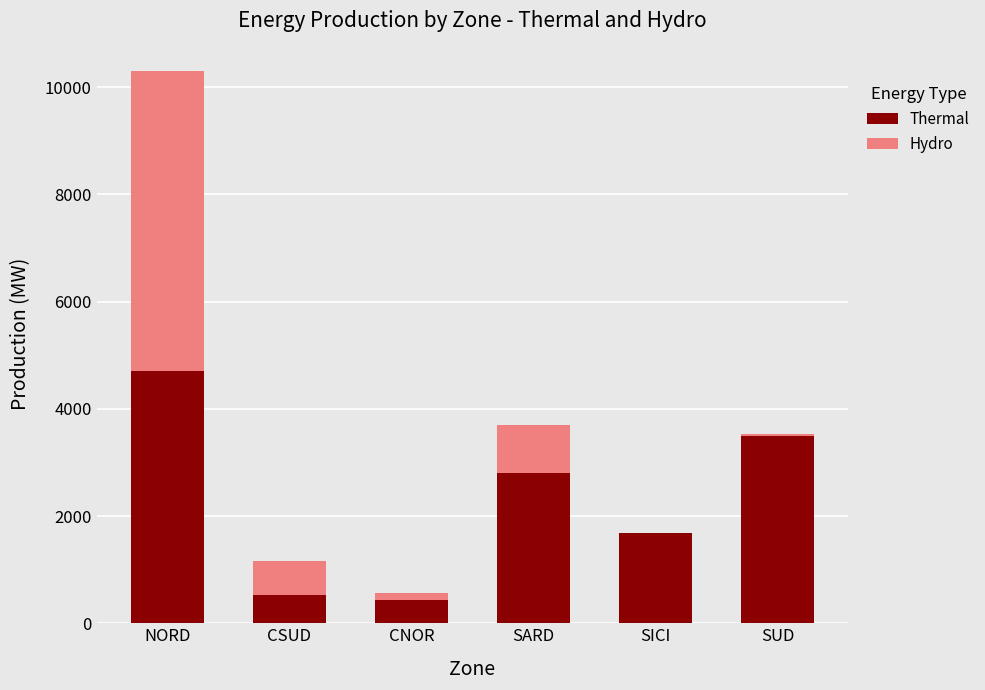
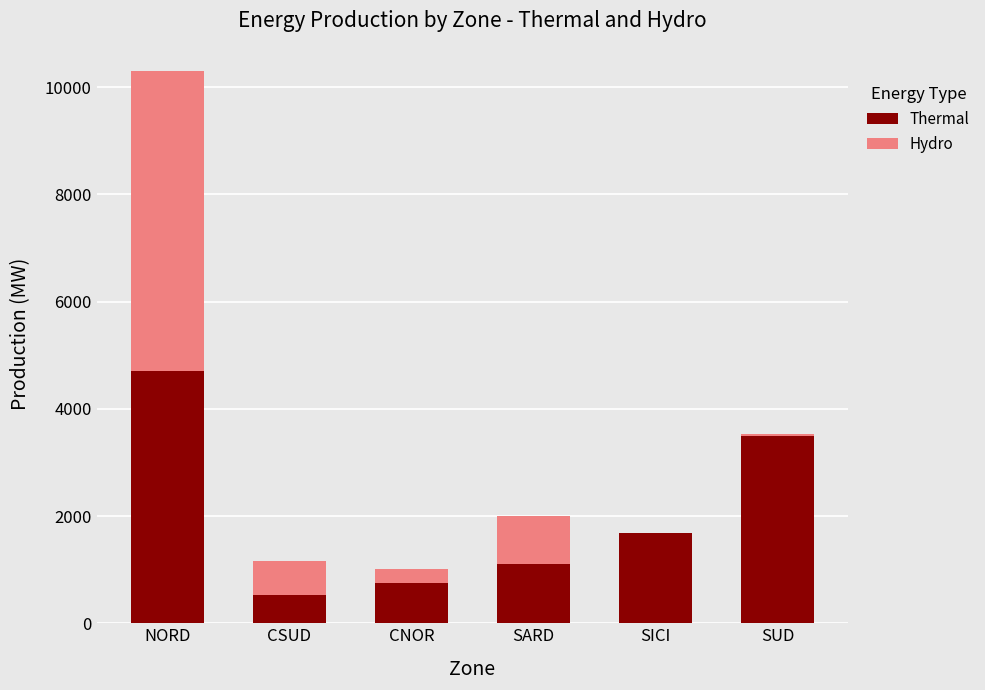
  {
    "Thermal": {
      "NORD": 4700,
      "CSUD": 500,
-     "CNOR": 400,
-     "SARD": 2800,
+     "CNOR": 800,
+     "SARD": 1100,
      "SICI": 1700,
      "SUD": 3500
    },
    "Hydro": {
      "NORD": 5600,
      "CSUD": 600,
-     "CNOR": 100,
+     "CNOR": 300,
      "SARD": 900
    }
  }
